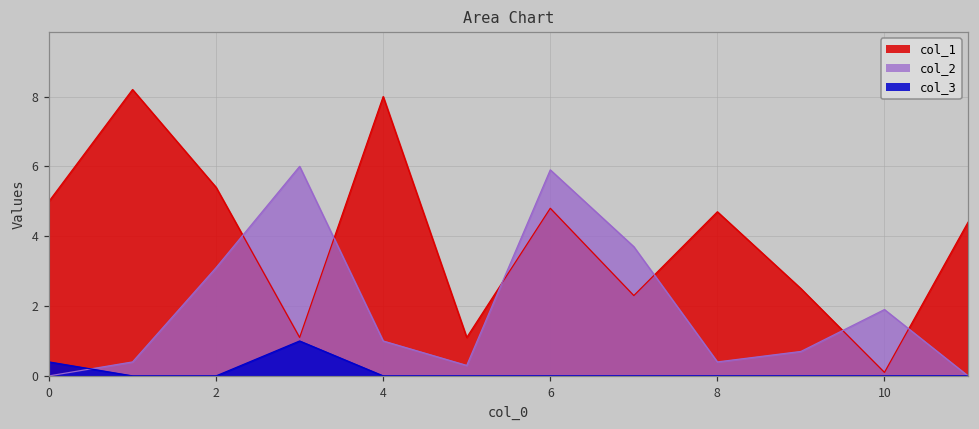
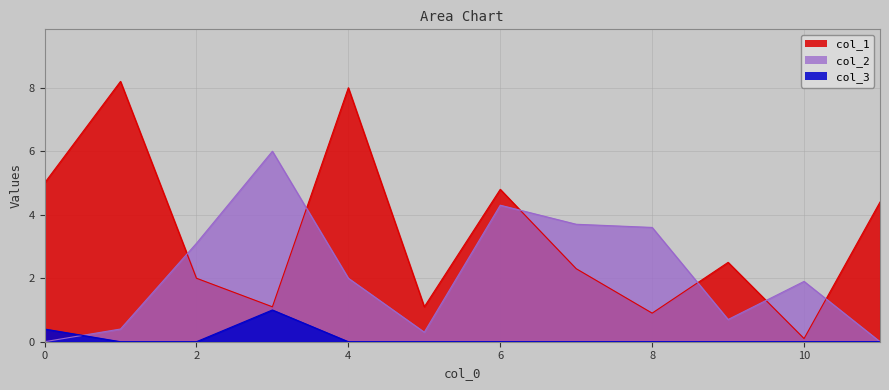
  {
    "col_1": {
      "0": 5.0,
-     "2": 5.4,
+     "2": 2.0,
      "4": 8.0,
      "6": 4.8,
-     "8": 4.7,
+     "8": 0.9,
      "10": 0.1
    },
    "col_2": {
      "0": 0.0,
      "2": 3.1,
-     "4": 1,
-     "6": 5.9,
-     "8": 0.4,
+     "4": 2,
+     "6": 4.3,
+     "8": 3.6,
      "10": 1.9
    },
    "col_3": {
      "0": 0.4,
      "2": 0.0,
      "4": 0.0,
      "6": 0.0,
      "8": 0.0,
      "10": 0.0
    }
  }
